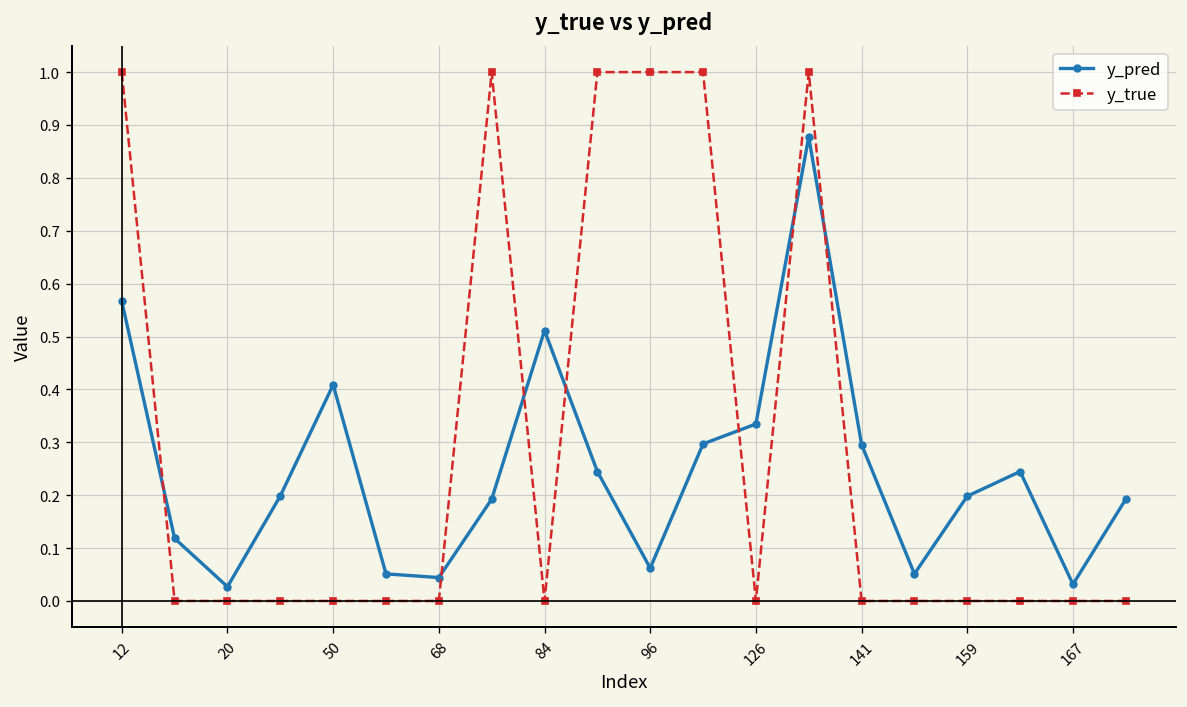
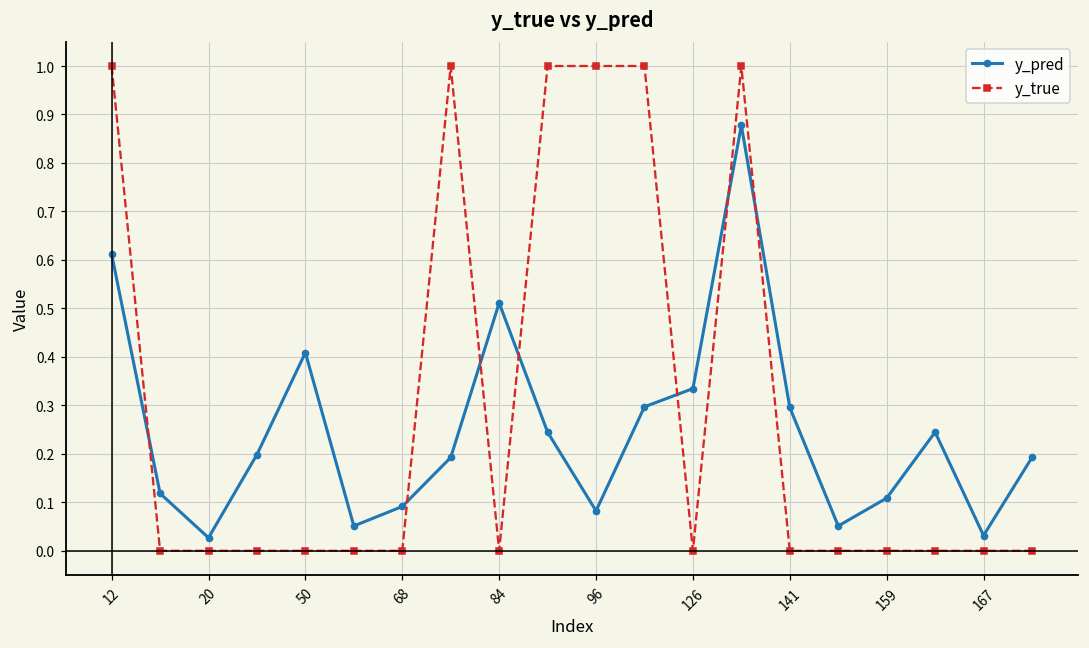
  {
    "y_pred": {
-     "12": 0.57,
+     "12": 0.61,
      "20": 0.03,
      "50": 0.41,
-     "68": 0.04,
+     "68": 0.09,
      "84": 0.51,
-     "96": 0.06,
+     "96": 0.08,
      "126": 0.33,
      "141": 0.30,
-     "159": 0.20,
+     "159": 0.11,
      "167": 0.03
    },
    "y_true": {
      "12": 1.00,
      "20": 0.00,
      "50": 0.00,
      "68": 0.00,
      "84": 0.00,
      "96": 1.00,
      "126": 0.00,
      "141": 0.00,
      "159": 0.00,
      "167": 0.00
    }
  }
